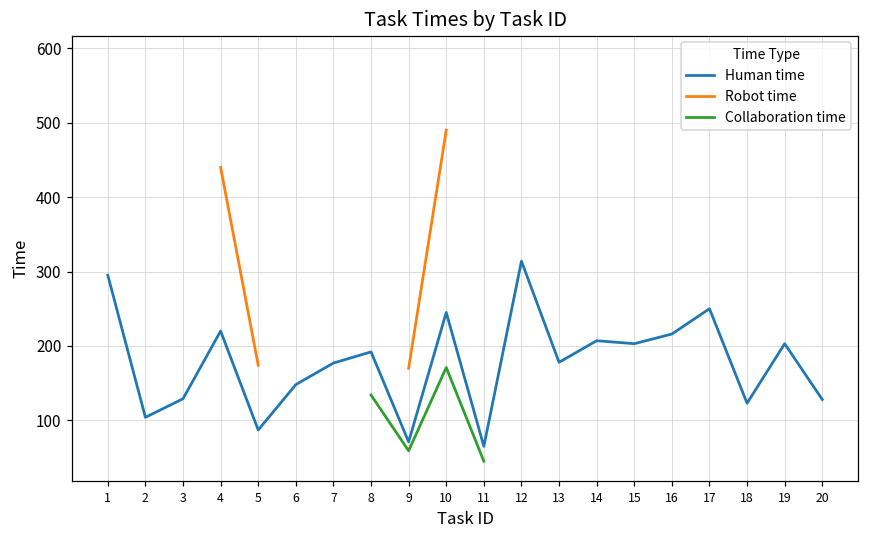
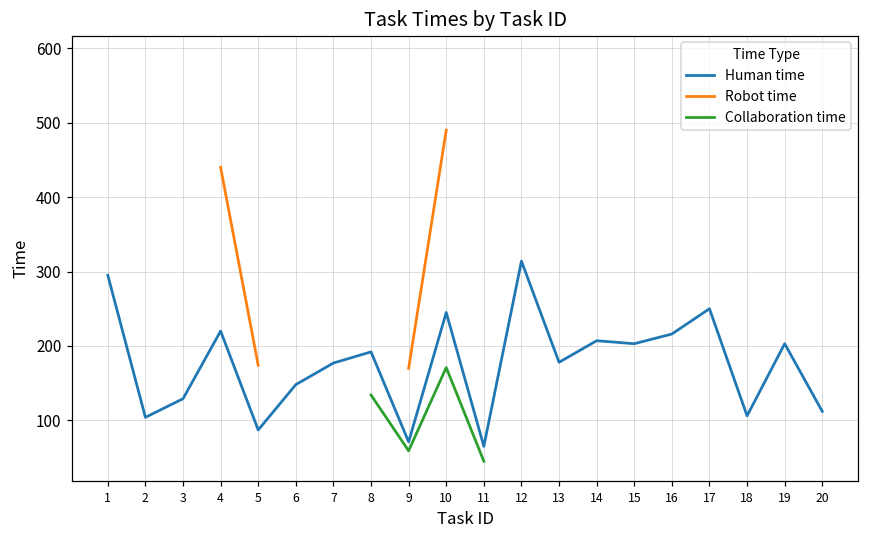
  {
    "Human time": {
      "1": 300,
      "2": 100,
      "3": 130,
      "4": 220,
      "5": 90,
      "6": 150,
      "7": 180,
      "8": 190,
      "9": 70,
      "10": 250,
      "11": 70,
      "12": 310,
      "13": 180,
      "14": 210,
      "15": 200,
      "16": 220,
      "17": 250,
-     "18": 120,
+     "18": 110,
      "19": 200,
-     "20": 130
+     "20": 110
    },
    "Robot time": {
      "1": 590,
      "4": 440,
      "5": 170,
      "7": 350,
      "9": 170,
      "10": 490,
      "15": 310
    },
    "Collaboration time": {
      "3": 90,
      "8": 130,
      "9": 60,
      "10": 170,
      "11": 50,
      "13": 120,
      "16": 150,
      "20": 80
    }
  }
